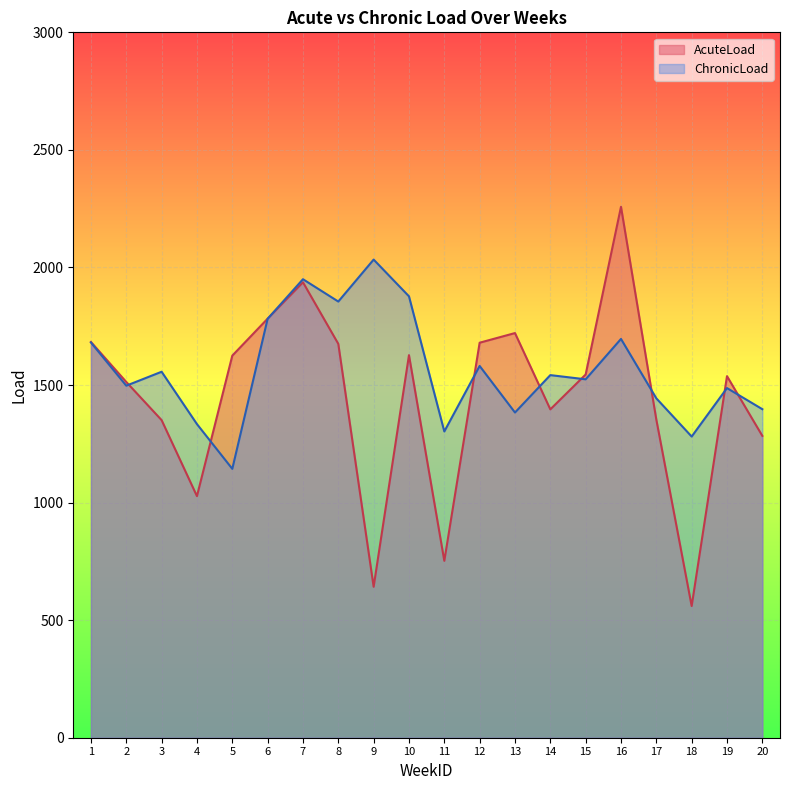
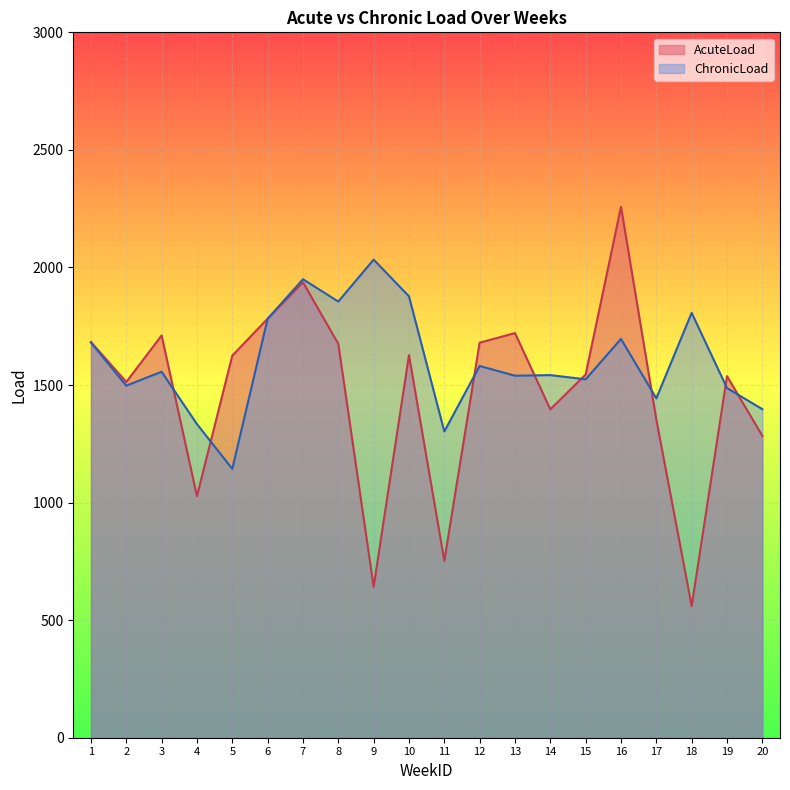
  {
    "AcuteLoad": {
      "2": 1510,
-     "3": 1350,
+     "3": 1710,
      "4": 1030,
      "5": 1630,
      "7": 1940,
      "8": 1680,
      "9": 640,
      "10": 1630,
      "11": 750,
      "12": 1680,
      "13": 1720,
      "14": 1400,
      "15": 1540,
      "16": 2260,
      "17": 1350,
      "18": 560,
      "19": 1540,
      "20": 1280
    },
    "ChronicLoad": {
      "2": 1500,
      "3": 1560,
      "4": 1330,
      "5": 1140,
      "7": 1950,
      "8": 1860,
      "9": 2030,
      "10": 1880,
      "11": 1300,
      "12": 1580,
-     "13": 1380,
+     "13": 1540,
      "14": 1540,
      "15": 1520,
      "16": 1700,
      "17": 1440,
-     "18": 1280,
+     "18": 1810,
      "19": 1490,
      "20": 1400
    }
  }
